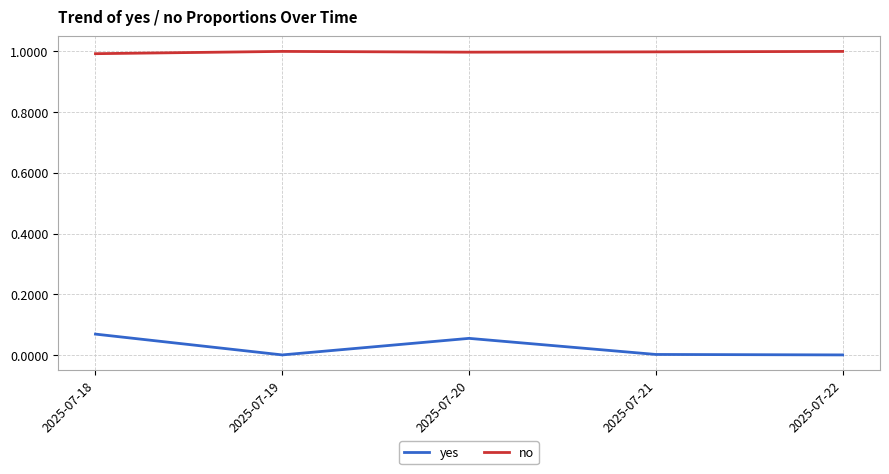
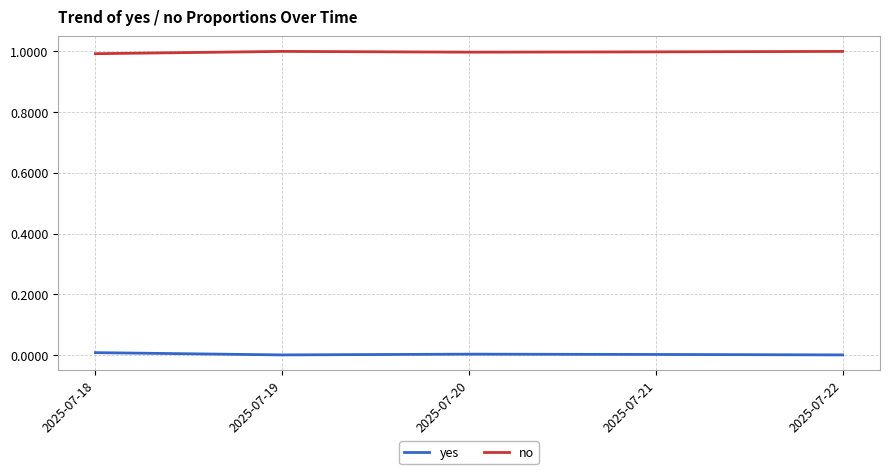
  {
    "yes": {
-     "2025-07-18": 0.07,
+     "2025-07-18": 0.01,
      "2025-07-19": 0.00,
-     "2025-07-20": 0.06,
+     "2025-07-20": 0.00,
      "2025-07-21": 0.00,
      "2025-07-22": 0.00
    },
    "no": {
      "2025-07-18": 0.99,
      "2025-07-19": 1.00,
      "2025-07-20": 1.00,
      "2025-07-21": 1.00,
      "2025-07-22": 1.00
    }
  }
